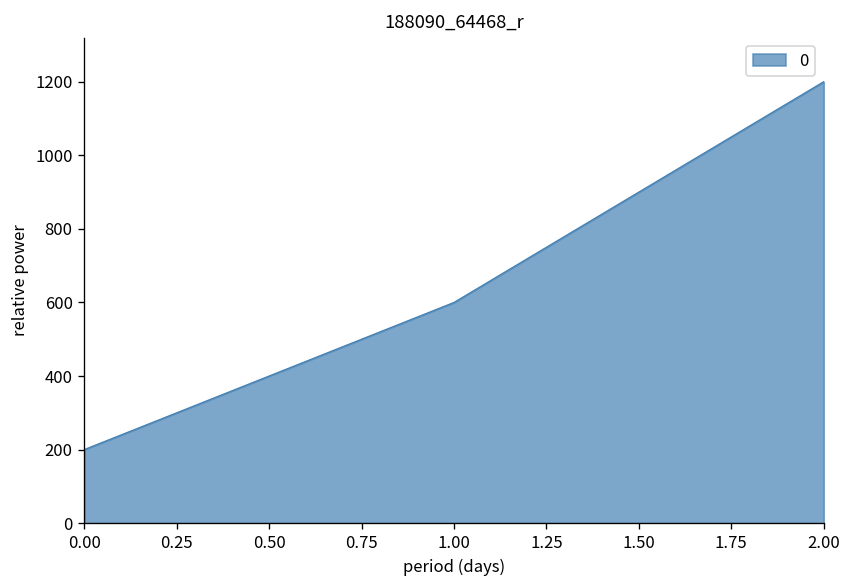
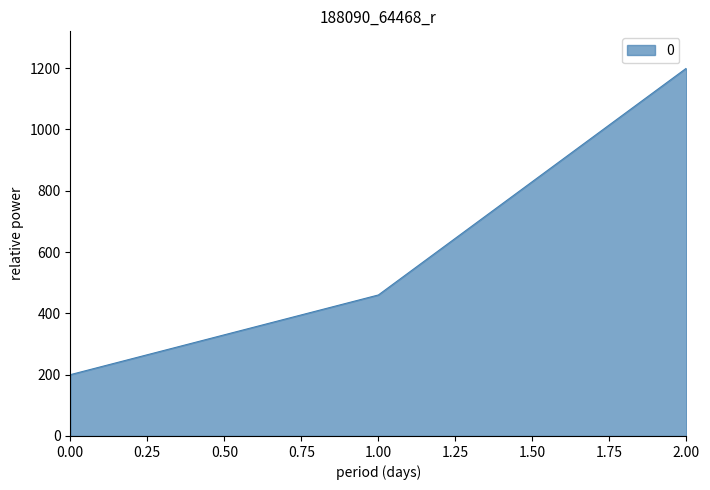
  {
    "0.00": 200,
-   "1.00": 600,
+   "1.00": 460,
    "2.00": 1200
  }
